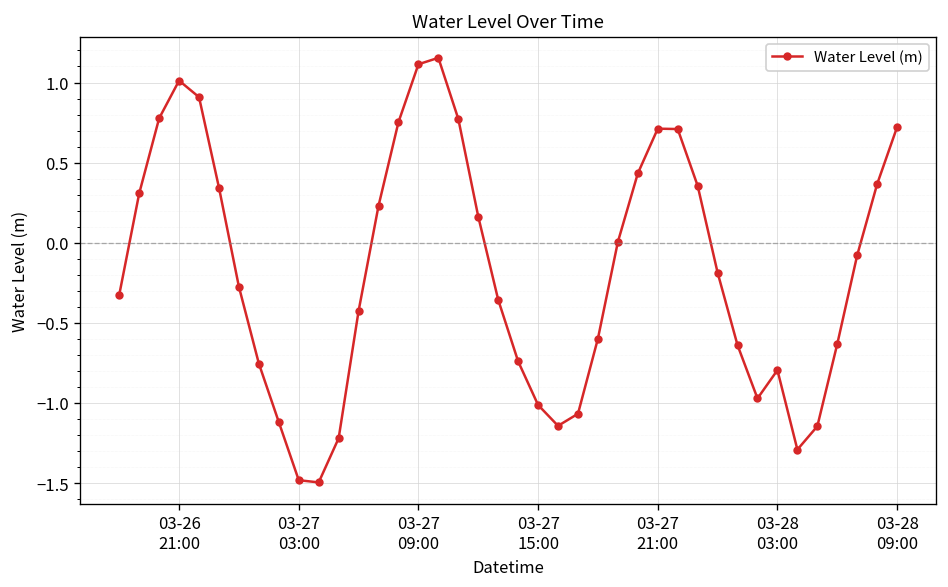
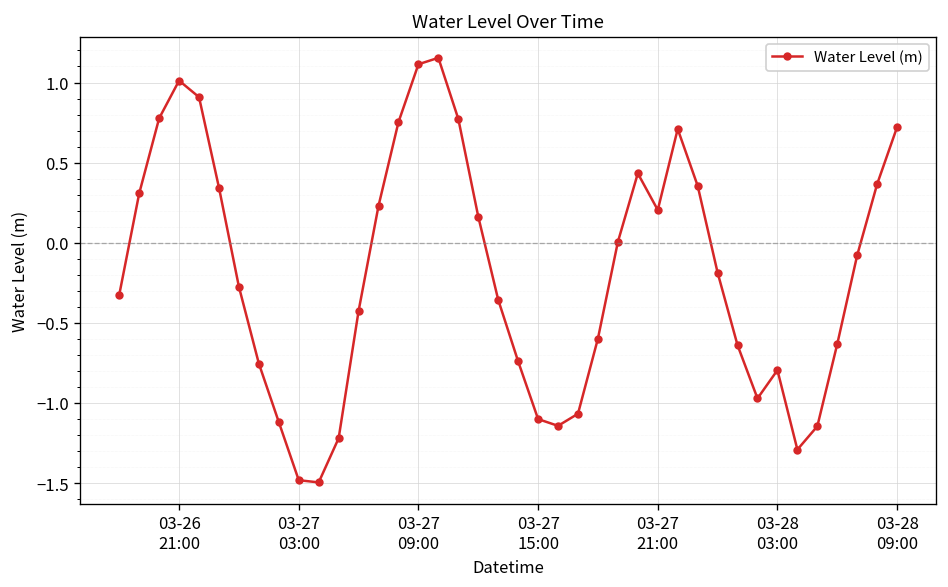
  {
    "03-26 21:00": 1.01,
    "03-27 03:00": -1.48,
    "03-27 09:00": 1.11,
-   "03-27 15:00": -1.01,
-   "03-27 21:00": 0.71,
+   "03-27 15:00": -1.10,
+   "03-27 21:00": 0.20,
    "03-28 03:00": -0.80,
    "03-28 09:00": 0.72
  }
